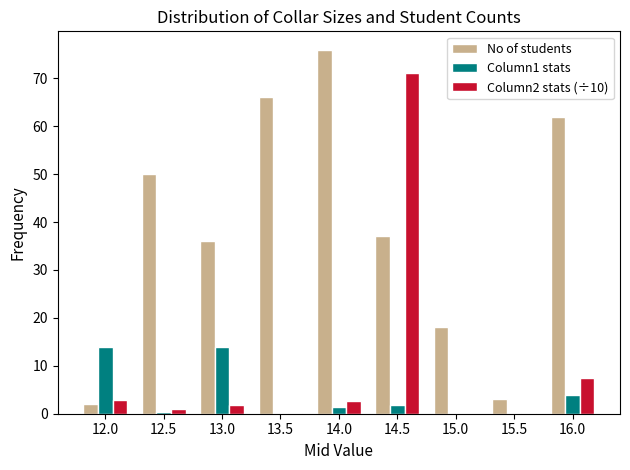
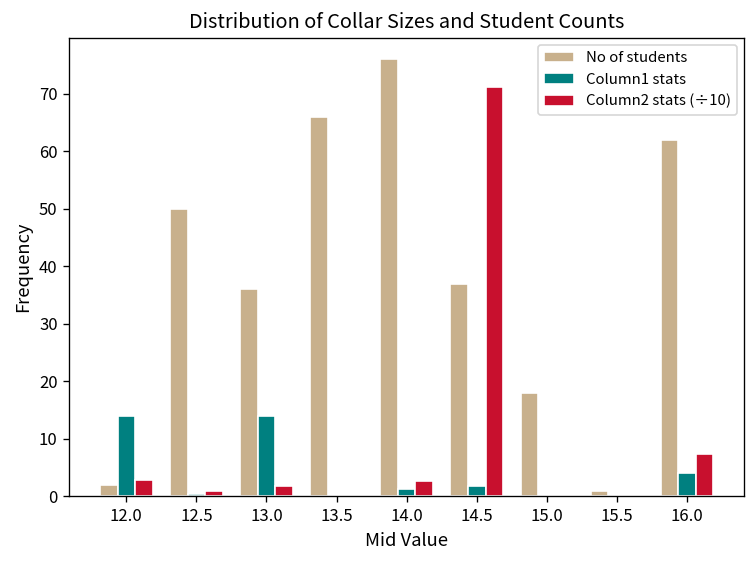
  {
    "No of students": {
      "12.0": 2,
      "12.5": 50,
      "13.0": 36,
      "13.5": 66,
      "14.0": 76,
      "14.5": 37,
      "15.0": 18,
-     "15.5": 3,
+     "15.5": 1,
      "16.0": 62
    },
    "Column1 stats": {
      "12.0": 14,
      "13.0": 14,
      "13.5": 0,
      "14.0": 1,
      "14.5": 2,
      "15.0": 0,
      "15.5": 0,
      "16.0": 4
    },
    "Column2 stats (÷10)": {
      "12.0": 3,
      "12.5": 1,
      "13.0": 2,
      "14.0": 3,
      "14.5": 71,
      "15.0": 0,
      "16.0": 7
    }
  }
